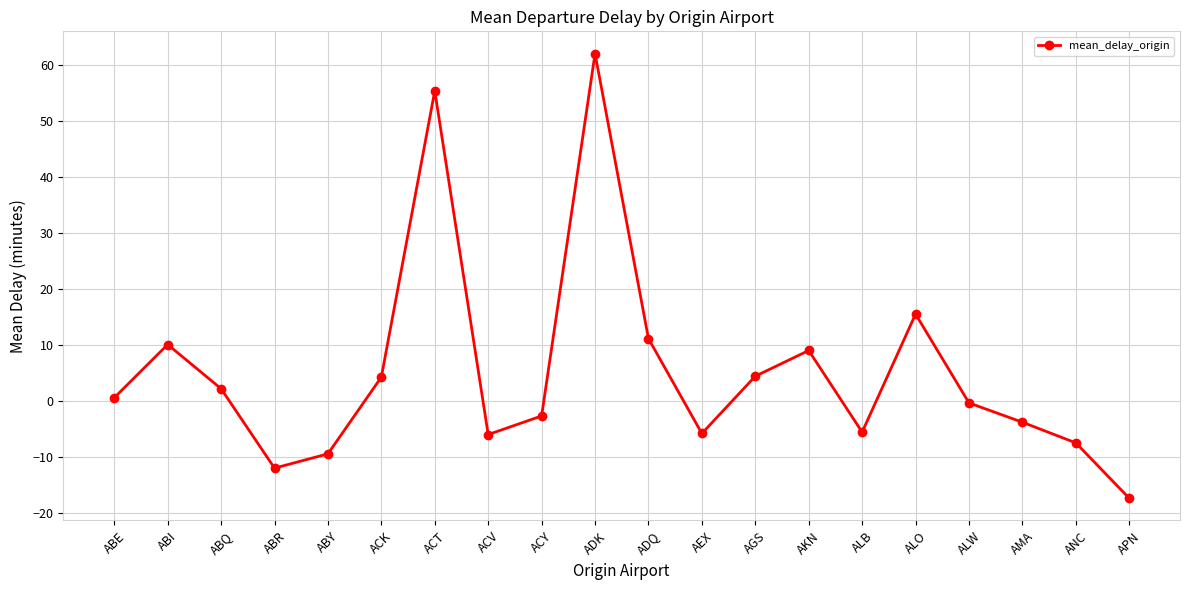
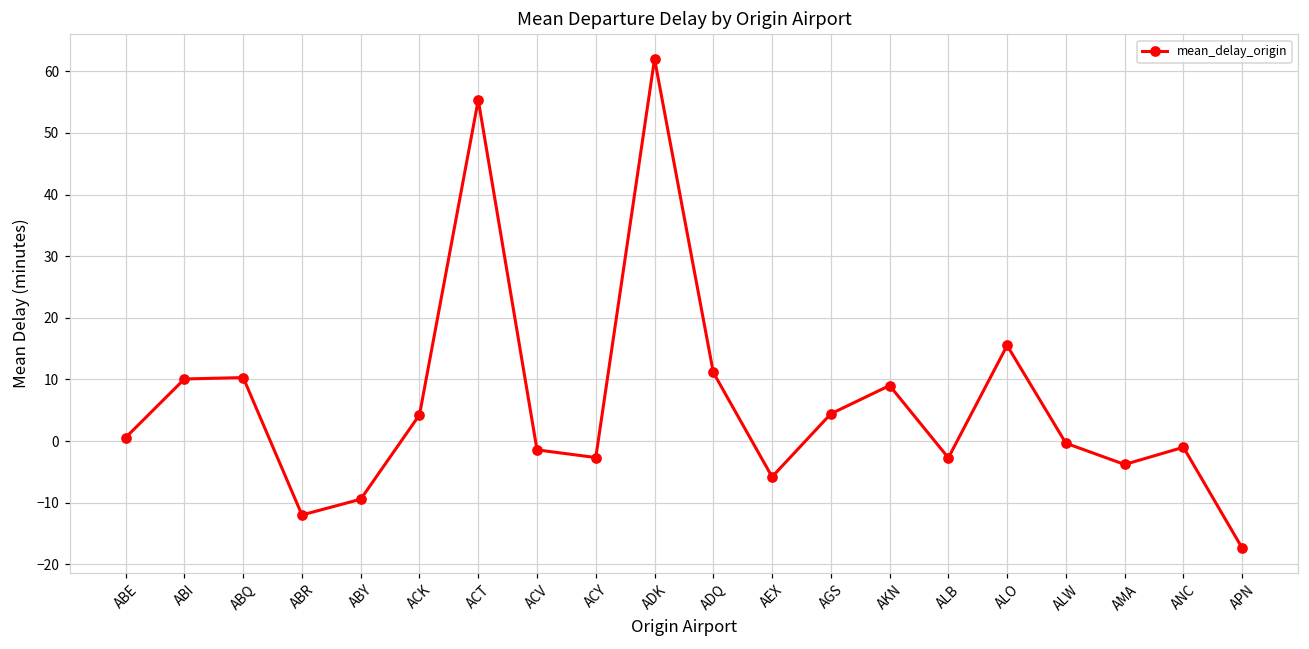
  {
    "ABE": 1,
    "ABI": 10,
-   "ABQ": 2,
+   "ABQ": 10,
    "ABR": -12,
    "ABY": -9,
    "ACK": 4,
    "ACT": 55,
-   "ACV": -6,
+   "ACV": -1,
    "ACY": -3,
    "ADK": 62,
    "ADQ": 11,
    "AEX": -6,
    "AGS": 4,
    "AKN": 9,
-   "ALB": -6,
+   "ALB": -3,
    "ALO": 16,
    "ALW": 0,
    "AMA": -4,
-   "ANC": -7,
+   "ANC": -1,
    "APN": -17
  }
